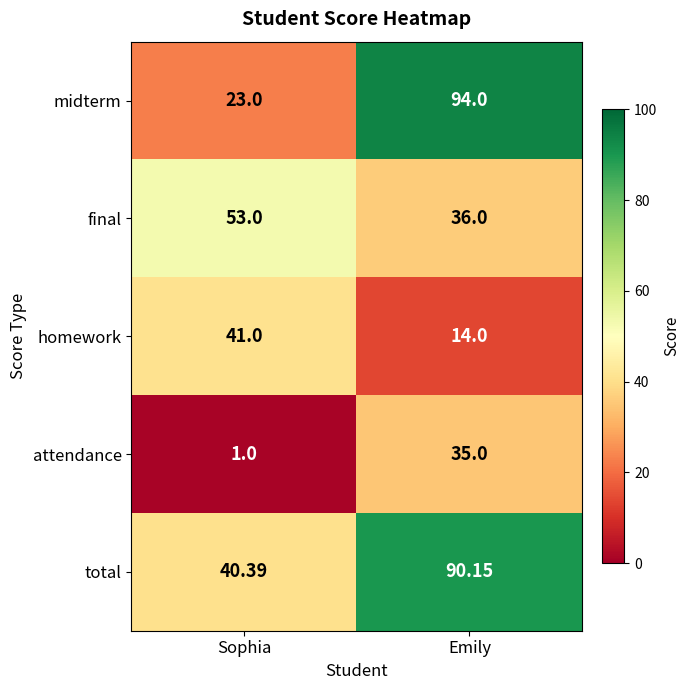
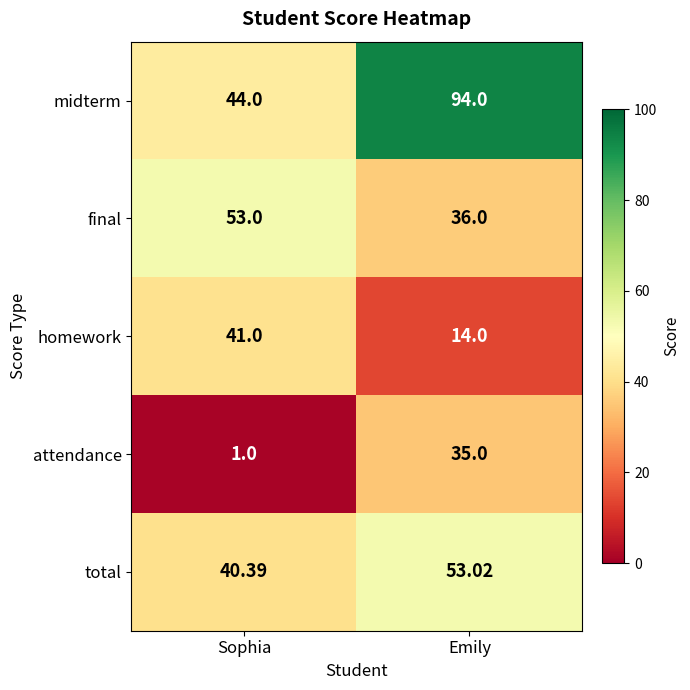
  {
    "midterm": {
-     "Sophia": 23.0,
+     "Sophia": 44.0,
      "Emily": 94.0
    },
    "final": {
      "Sophia": 53.0,
      "Emily": 36.0
    },
    "homework": {
      "Sophia": 41.0,
      "Emily": 14.0
    },
    "attendance": {
      "Sophia": 1.0,
      "Emily": 35.0
    },
    "total": {
      "Sophia": 40.39,
-     "Emily": 90.15
+     "Emily": 53.02
    }
  }
